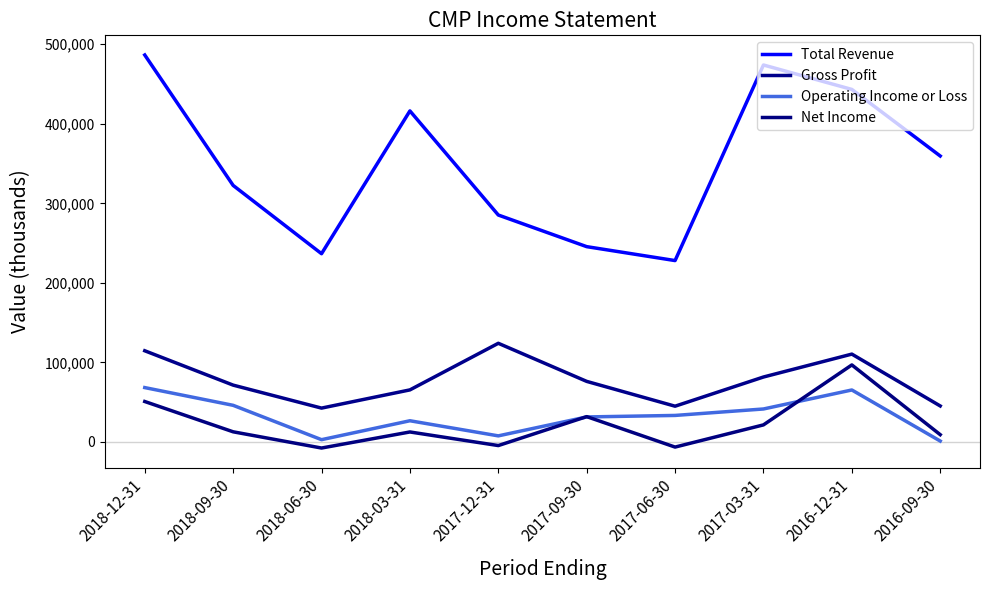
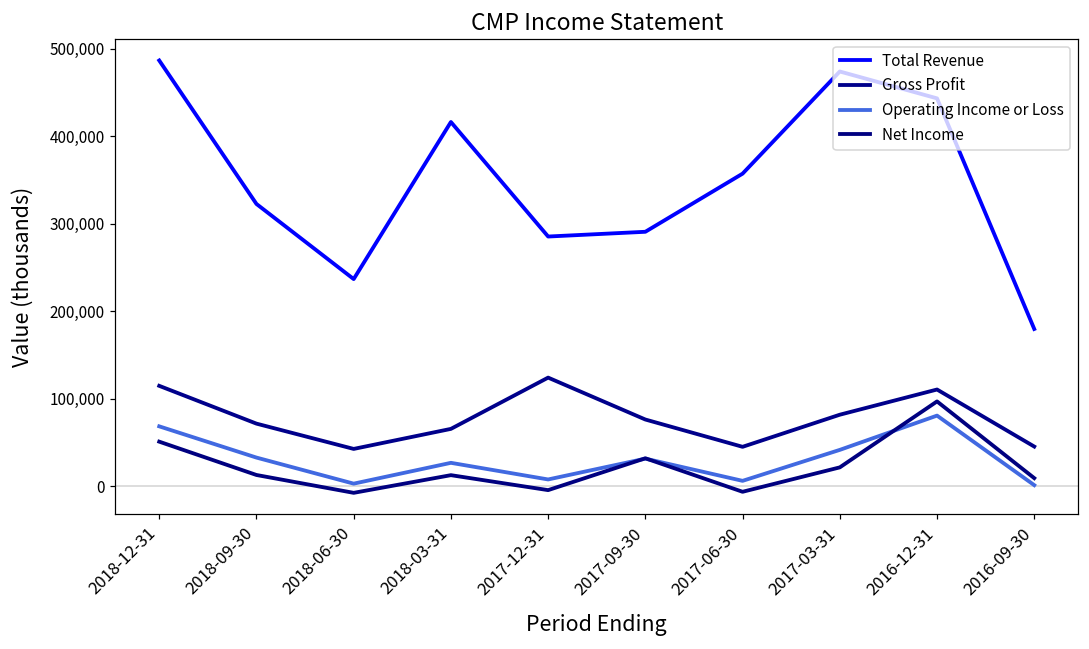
  {
    "Total Revenue": {
      "2018-12-31": "490,000",
      "2018-09-30": "320,000",
      "2018-06-30": "240,000",
      "2018-03-31": "420,000",
      "2017-12-31": "290,000",
-     "2017-09-30": "250,000",
-     "2017-06-30": "230,000",
-     "2016-09-30": "360,000"
+     "2017-09-30": "290,000",
+     "2017-06-30": "360,000",
+     "2016-09-30": "180,000"
    },
    "Operating Income or Loss": {
      "2018-12-31": "70,000",
-     "2018-09-30": "50,000",
+     "2018-09-30": "30,000",
      "2018-06-30": "0",
      "2018-03-31": "30,000",
      "2017-12-31": "10,000",
-     "2017-06-30": "30,000",
+     "2017-06-30": "10,000",
      "2017-03-31": "40,000",
-     "2016-12-31": "70,000",
+     "2016-12-31": "80,000",
      "2016-09-30": "0"
    }
  }
